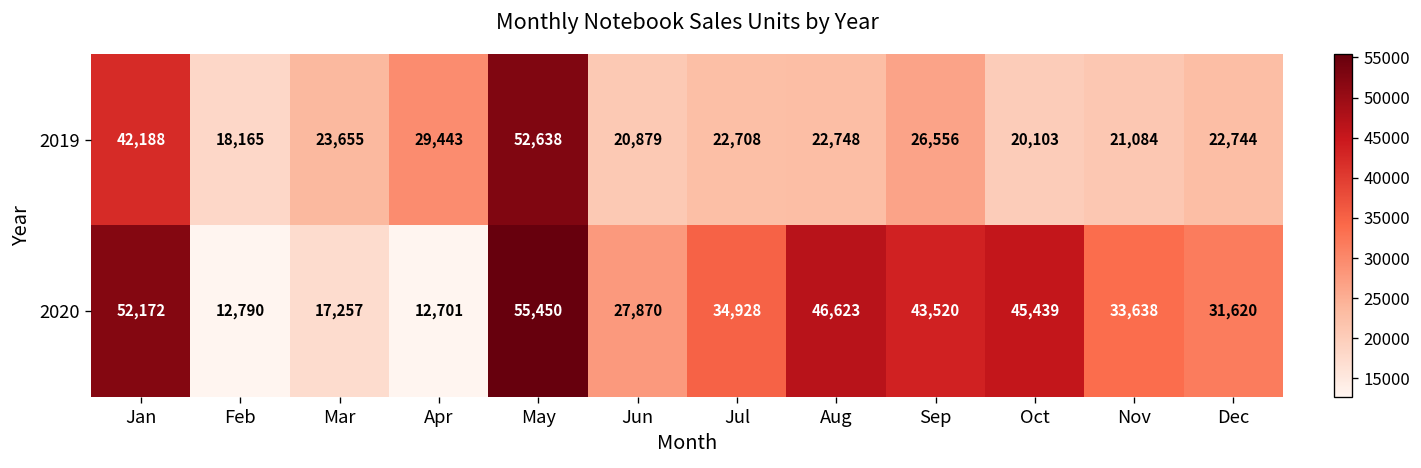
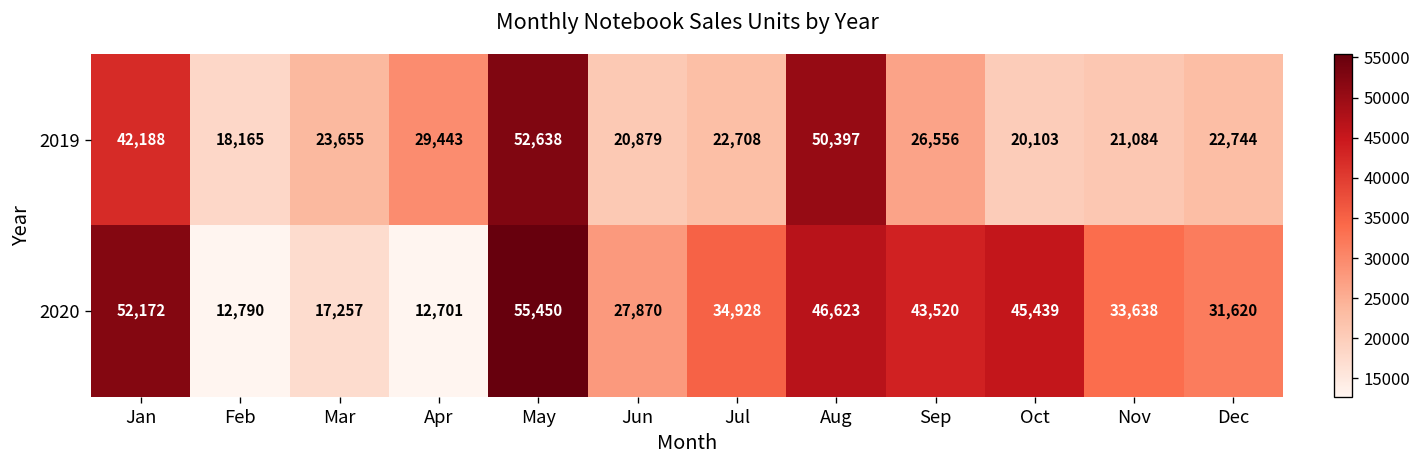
  {
    "2019": {
      "Jan": "42,188",
      "Feb": "18,165",
      "Mar": "23,655",
      "Apr": "29,443",
      "May": "52,638",
      "Jun": "20,879",
      "Jul": "22,708",
-     "Aug": "22,748",
+     "Aug": "50,397",
      "Sep": "26,556",
      "Oct": "20,103",
      "Nov": "21,084",
      "Dec": "22,744"
    },
    "2020": {
      "Jan": "52,172",
      "Feb": "12,790",
      "Mar": "17,257",
      "Apr": "12,701",
      "May": "55,450",
      "Jun": "27,870",
      "Jul": "34,928",
      "Aug": "46,623",
      "Sep": "43,520",
      "Oct": "45,439",
      "Nov": "33,638",
      "Dec": "31,620"
    }
  }
